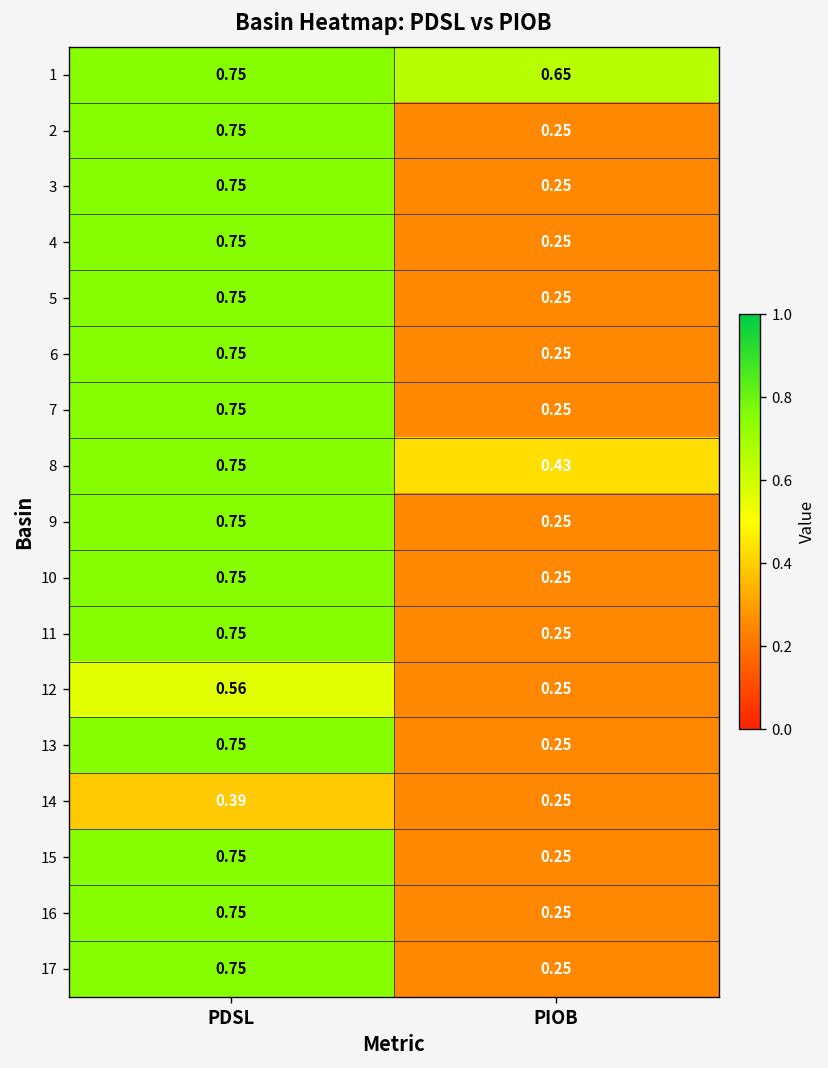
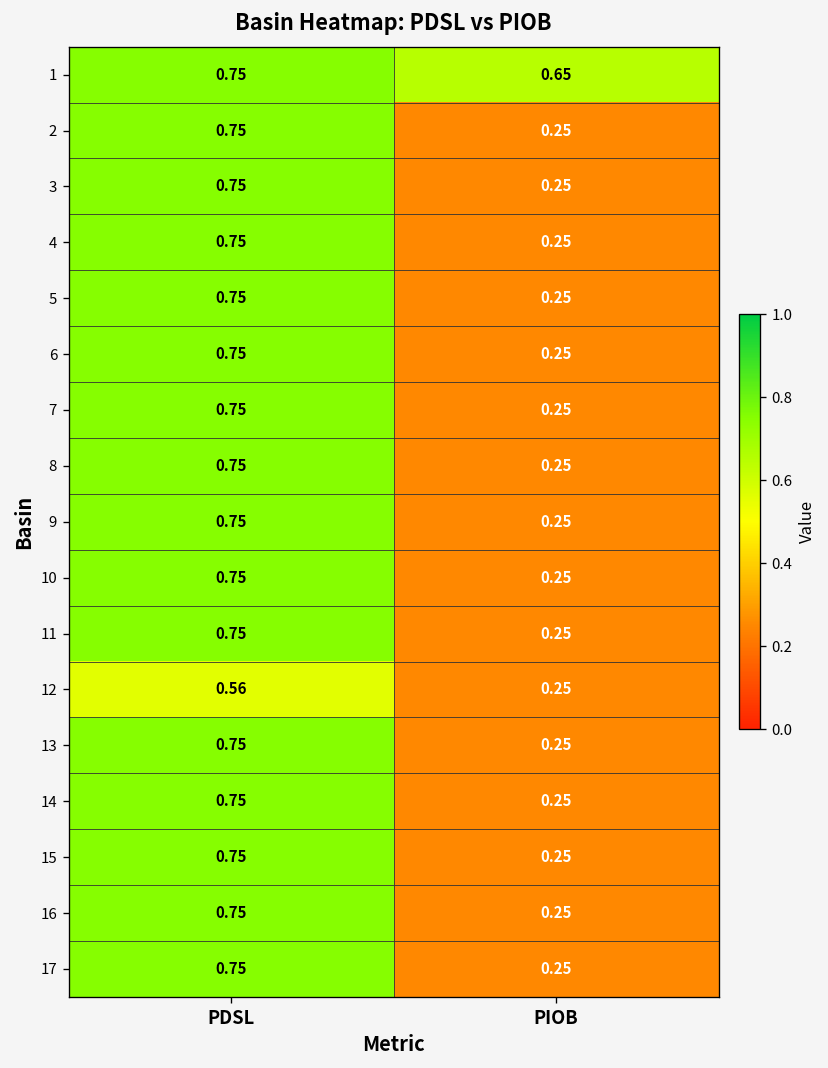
  {
    "1": {
      "PDSL": 0.75,
      "PIOB": 0.65
    },
    "2": {
      "PDSL": 0.75,
      "PIOB": 0.25
    },
    "3": {
      "PDSL": 0.75,
      "PIOB": 0.25
    },
    "4": {
      "PDSL": 0.75,
      "PIOB": 0.25
    },
    "5": {
      "PDSL": 0.75,
      "PIOB": 0.25
    },
    "6": {
      "PDSL": 0.75,
      "PIOB": 0.25
    },
    "7": {
      "PDSL": 0.75,
      "PIOB": 0.25
    },
    "8": {
      "PDSL": 0.75,
-     "PIOB": 0.43
+     "PIOB": 0.25
    },
    "9": {
      "PDSL": 0.75,
      "PIOB": 0.25
    },
    "10": {
      "PDSL": 0.75,
      "PIOB": 0.25
    },
    "11": {
      "PDSL": 0.75,
      "PIOB": 0.25
    },
    "12": {
      "PDSL": 0.56,
      "PIOB": 0.25
    },
    "13": {
      "PDSL": 0.75,
      "PIOB": 0.25
    },
    "14": {
-     "PDSL": 0.39,
+     "PDSL": 0.75,
      "PIOB": 0.25
    },
    "15": {
      "PDSL": 0.75,
      "PIOB": 0.25
    },
    "16": {
      "PDSL": 0.75,
      "PIOB": 0.25
    },
    "17": {
      "PDSL": 0.75,
      "PIOB": 0.25
    }
  }
